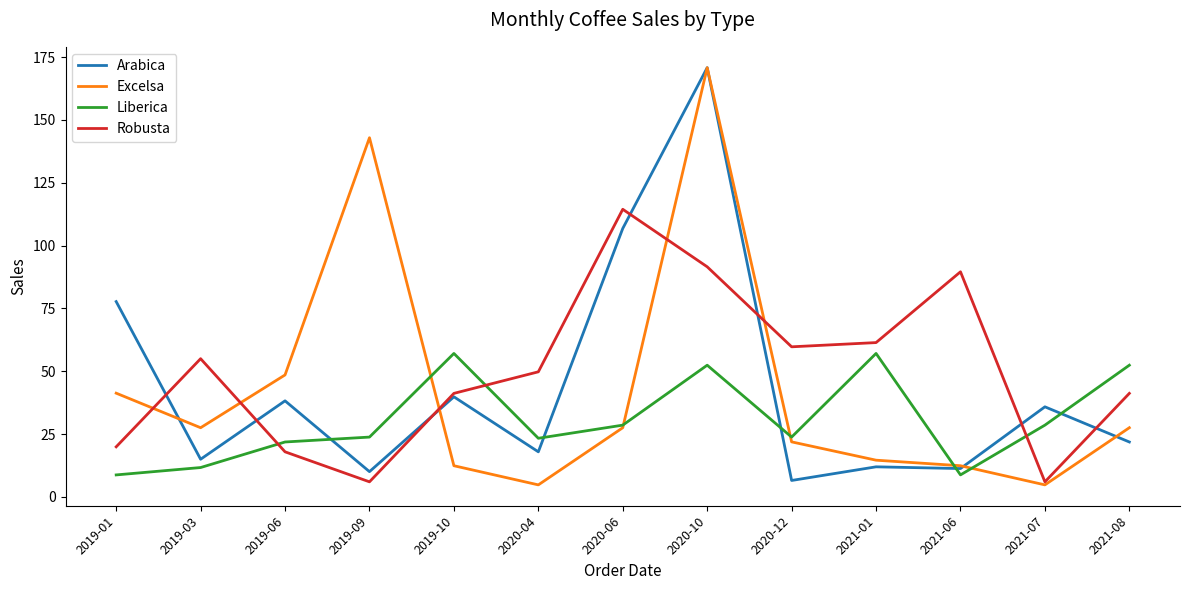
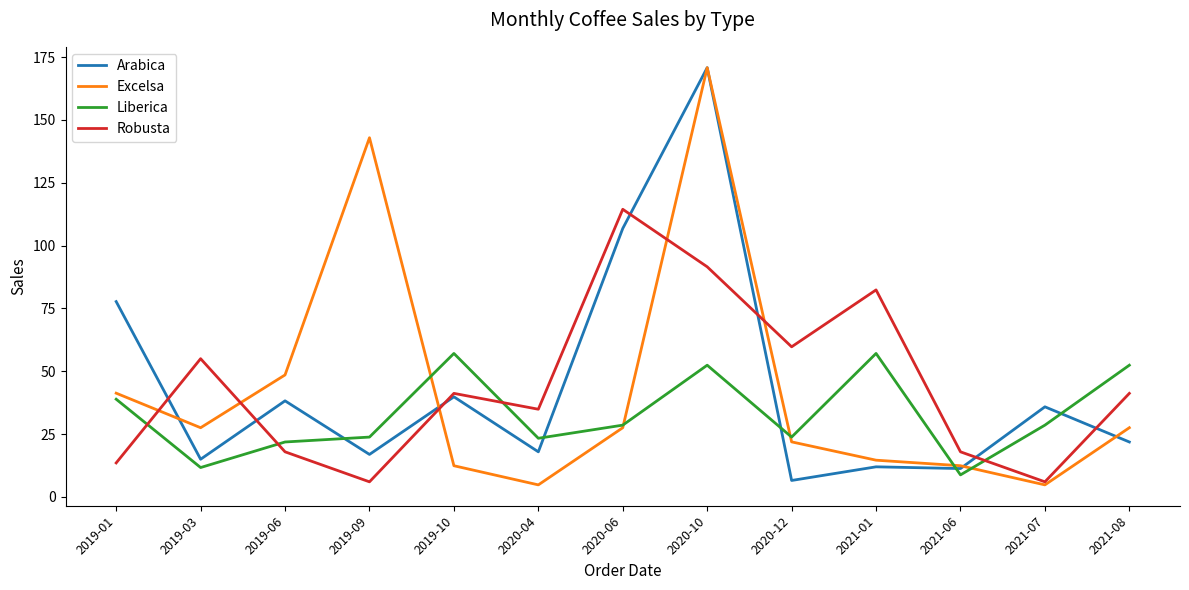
  {
    "Arabica": {
      "2019-01": 78,
      "2019-03": 15,
      "2019-06": 38,
-     "2019-09": 10,
+     "2019-09": 17,
      "2019-10": 40,
      "2020-04": 18,
      "2020-06": 107,
      "2020-12": 7,
      "2021-01": 12,
      "2021-06": 11,
      "2021-07": 36,
      "2021-08": 22
    },
    "Excelsa": {
      "2019-01": 41,
      "2019-03": 28,
      "2019-06": 49,
      "2019-09": 143,
      "2019-10": 12,
      "2020-04": 5,
      "2020-06": 28,
      "2020-12": 22,
      "2021-01": 15,
      "2021-06": 12,
      "2021-07": 5,
      "2021-08": 28
    },
    "Liberica": {
-     "2019-01": 9,
+     "2019-01": 39,
      "2019-03": 12,
      "2019-06": 22,
      "2019-09": 24,
      "2019-10": 57,
      "2020-04": 23,
      "2020-06": 29,
      "2020-10": 52,
      "2020-12": 24,
      "2021-01": 57,
      "2021-06": 9,
      "2021-07": 29,
      "2021-08": 52
    },
    "Robusta": {
-     "2019-01": 20,
+     "2019-01": 14,
      "2019-03": 55,
      "2019-06": 18,
      "2019-09": 6,
      "2019-10": 41,
-     "2020-04": 50,
+     "2020-04": 35,
      "2020-06": 114,
      "2020-10": 92,
      "2020-12": 60,
-     "2021-01": 61,
-     "2021-06": 90,
+     "2021-01": 82,
+     "2021-06": 18,
      "2021-07": 6,
      "2021-08": 41
    }
  }
